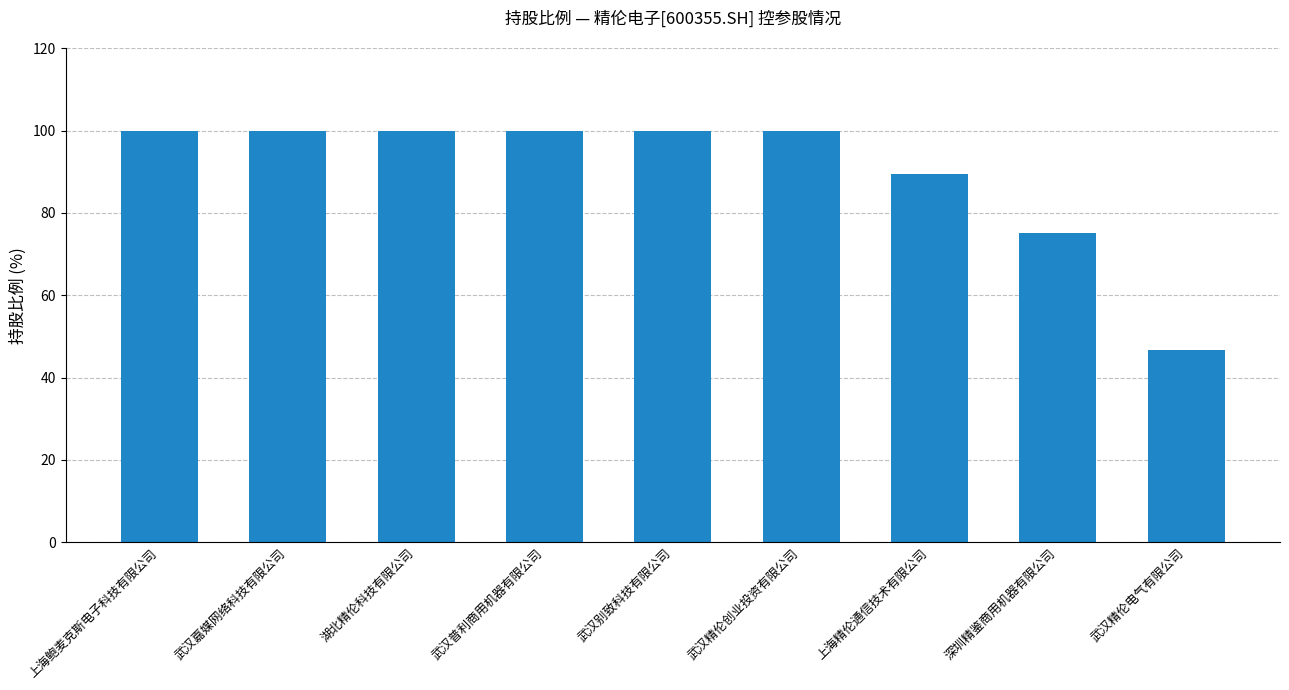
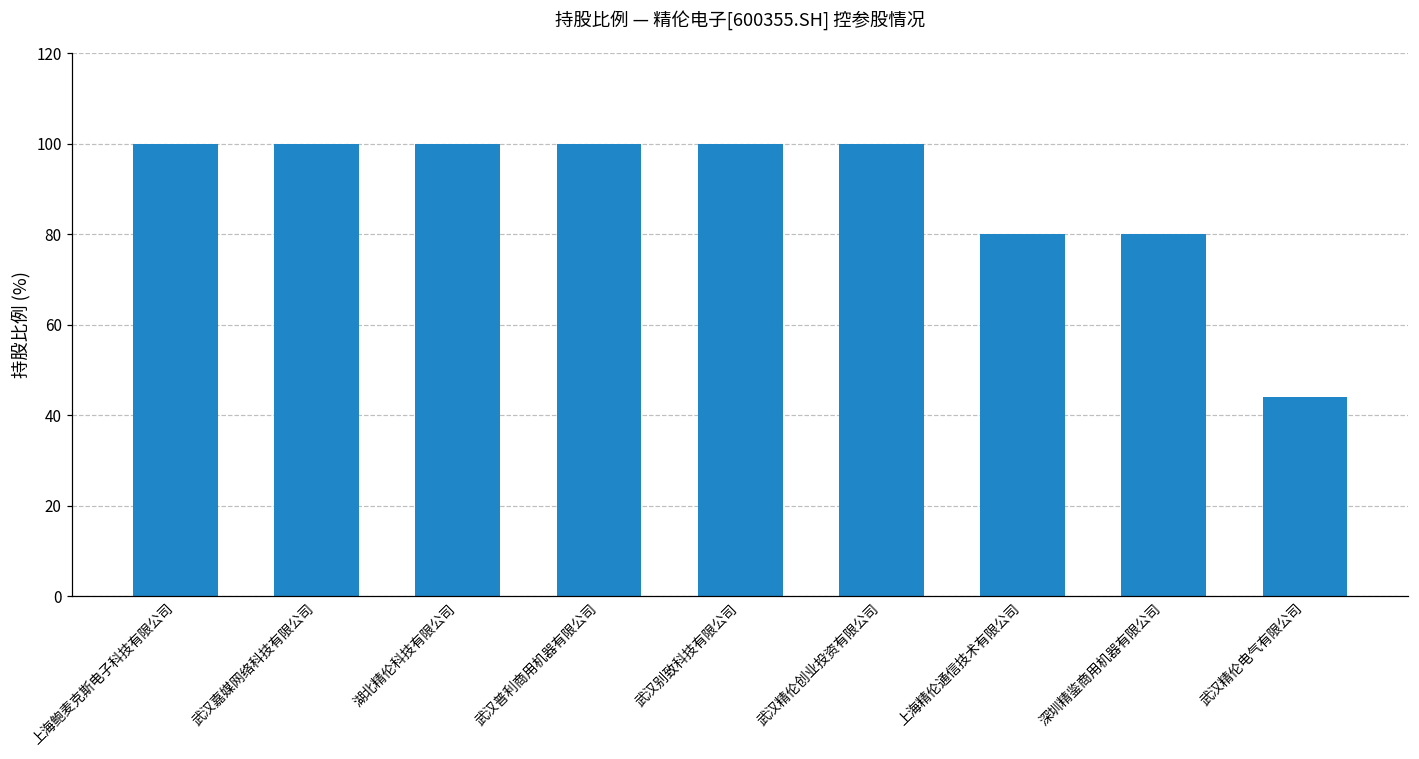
  {
    "上海鲍麦克斯电子科技有限公司": 100,
    "武汉嘉媒网络科技有限公司": 100,
    "湖北精伦科技有限公司": 100,
    "武汉普利商用机器有限公司": 100,
    "武汉别致科技有限公司": 100,
    "武汉精伦创业投资有限公司": 100,
-   "上海精伦通信技术有限公司": 89,
-   "深圳精鉴商用机器有限公司": 75,
-   "武汉精伦电气有限公司": 47
+   "上海精伦通信技术有限公司": 80,
+   "深圳精鉴商用机器有限公司": 80,
+   "武汉精伦电气有限公司": 44
  }
